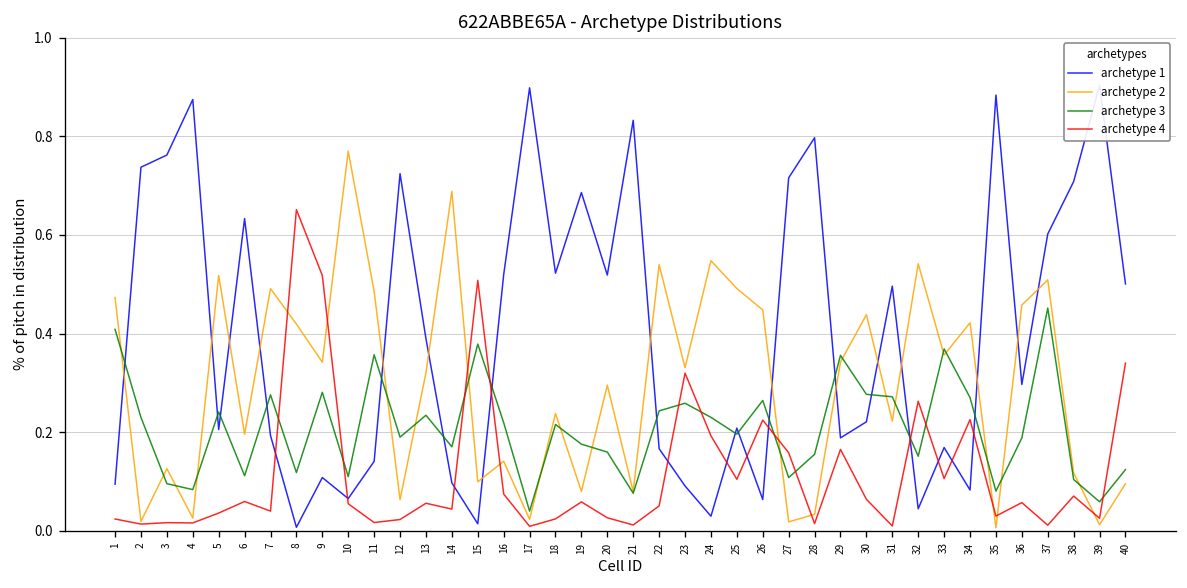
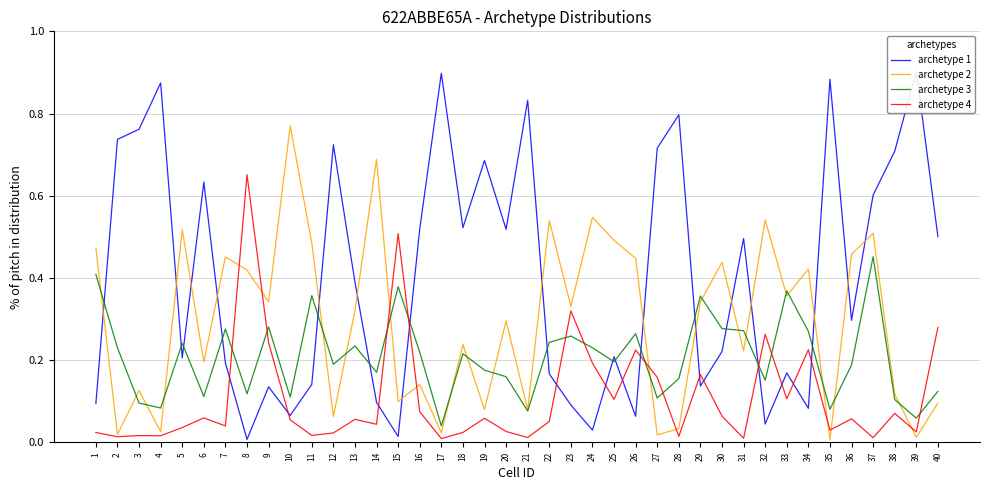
  {
    "archetype 1": {
      "1": 0.09,
      "2": 0.74,
      "3": 0.76,
      "4": 0.87,
      "5": 0.21,
      "6": 0.63,
      "7": 0.19,
      "8": 0.01,
-     "9": 0.11,
+     "9": 0.14,
      "10": 0.07,
      "11": 0.14,
      "12": 0.72,
      "13": 0.39,
      "14": 0.10,
      "15": 0.01,
      "16": 0.52,
      "17": 0.90,
      "18": 0.52,
      "19": 0.69,
      "20": 0.52,
      "21": 0.83,
      "22": 0.17,
      "23": 0.09,
      "24": 0.03,
      "25": 0.21,
      "26": 0.06,
      "27": 0.72,
      "28": 0.80,
-     "29": 0.19,
+     "29": 0.14,
      "30": 0.22,
      "31": 0.50,
      "32": 0.04,
      "33": 0.17,
      "34": 0.08,
      "35": 0.88,
      "36": 0.30,
      "37": 0.60,
      "38": 0.71,
      "40": 0.50
    },
    "archetype 2": {
      "1": 0.47,
      "3": 0.13,
      "4": 0.03,
      "5": 0.52,
      "6": 0.20,
-     "7": 0.49,
+     "7": 0.45,
      "8": 0.42,
      "9": 0.34,
      "10": 0.77,
      "11": 0.49,
      "12": 0.06,
      "13": 0.32,
      "14": 0.69,
      "15": 0.10,
      "16": 0.14,
      "17": 0.02,
      "18": 0.24,
      "19": 0.08,
      "20": 0.30,
      "22": 0.54,
      "23": 0.33,
      "24": 0.55,
      "25": 0.49,
      "26": 0.45,
      "27": 0.02,
      "28": 0.03,
      "29": 0.34,
      "30": 0.44,
      "31": 0.22,
      "32": 0.54,
      "33": 0.36,
      "34": 0.42,
      "35": 0.01,
      "36": 0.46,
      "37": 0.51,
      "38": 0.12,
      "39": 0.01,
      "40": 0.10
    },
    "archetype 3": {
      "1": 0.41,
      "2": 0.23,
      "3": 0.10,
      "4": 0.08,
      "5": 0.24,
      "6": 0.11,
      "7": 0.28,
      "8": 0.12,
      "9": 0.28,
      "10": 0.11,
      "11": 0.36,
      "12": 0.19,
      "13": 0.23,
      "14": 0.17,
      "15": 0.38,
      "16": 0.22,
      "17": 0.04,
      "18": 0.22,
      "19": 0.18,
      "20": 0.16,
      "22": 0.24,
      "23": 0.26,
      "24": 0.23,
      "25": 0.20,
      "26": 0.26,
      "27": 0.11,
      "28": 0.16,
      "29": 0.36,
      "30": 0.28,
      "31": 0.27,
      "32": 0.15,
      "33": 0.37,
      "34": 0.27,
      "35": 0.08,
      "36": 0.19,
      "37": 0.45,
      "38": 0.10,
      "39": 0.06,
      "40": 0.12
    },
    "archetype 4": {
      "1": 0.02,
      "3": 0.02,
      "4": 0.02,
      "5": 0.04,
      "6": 0.06,
      "7": 0.04,
      "8": 0.65,
-     "9": 0.52,
+     "9": 0.24,
      "10": 0.05,
      "11": 0.02,
      "12": 0.02,
      "13": 0.06,
      "14": 0.04,
      "15": 0.51,
      "16": 0.07,
      "17": 0.01,
      "18": 0.02,
      "19": 0.06,
      "20": 0.03,
      "21": 0.01,
      "22": 0.05,
      "23": 0.32,
      "24": 0.19,
      "25": 0.10,
      "26": 0.22,
      "27": 0.16,
      "28": 0.01,
      "29": 0.17,
      "30": 0.06,
      "31": 0.01,
      "32": 0.26,
      "33": 0.11,
      "34": 0.23,
      "35": 0.03,
      "36": 0.06,
      "37": 0.01,
      "38": 0.07,
      "39": 0.03,
-     "40": 0.34
+     "40": 0.28
    }
  }
